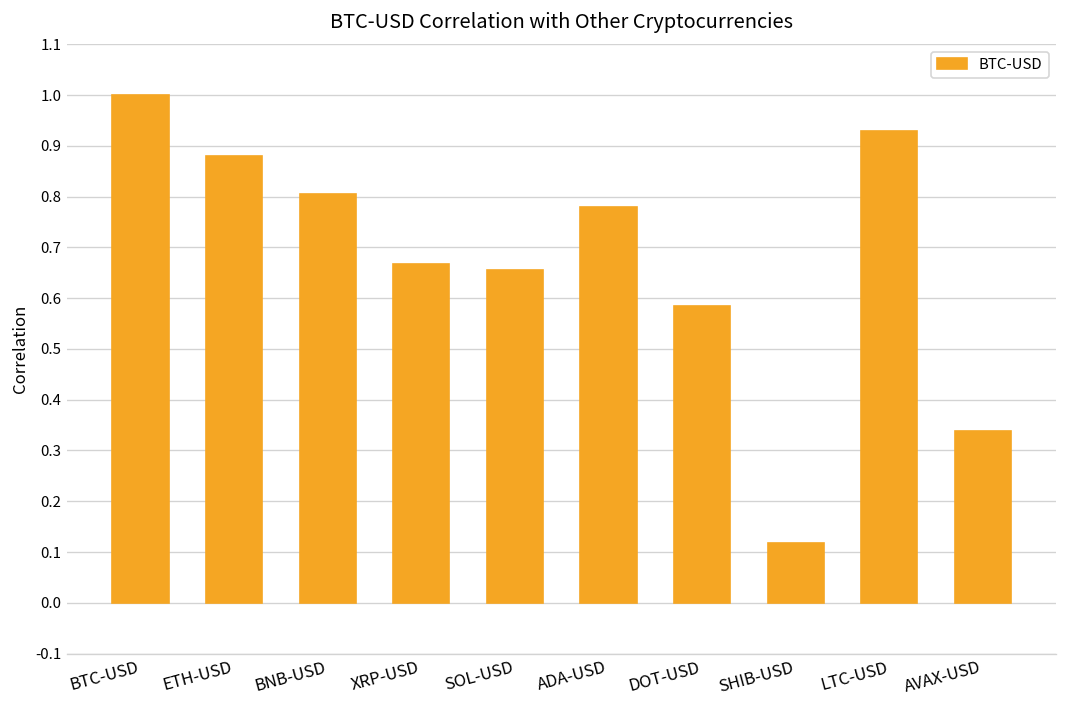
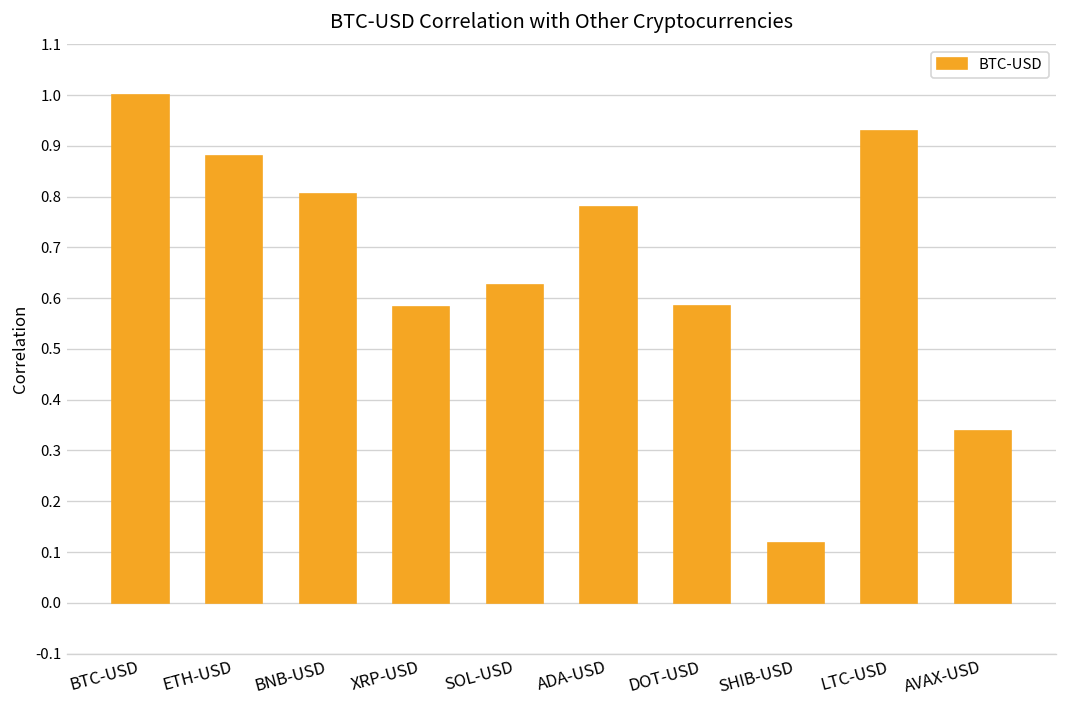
  {
    "BTC-USD": 1.00,
    "ETH-USD": 0.88,
    "BNB-USD": 0.81,
-   "XRP-USD": 0.67,
-   "SOL-USD": 0.65,
+   "XRP-USD": 0.58,
+   "SOL-USD": 0.63,
    "ADA-USD": 0.78,
    "DOT-USD": 0.58,
    "SHIB-USD": 0.12,
    "LTC-USD": 0.93,
    "AVAX-USD": 0.34
  }
